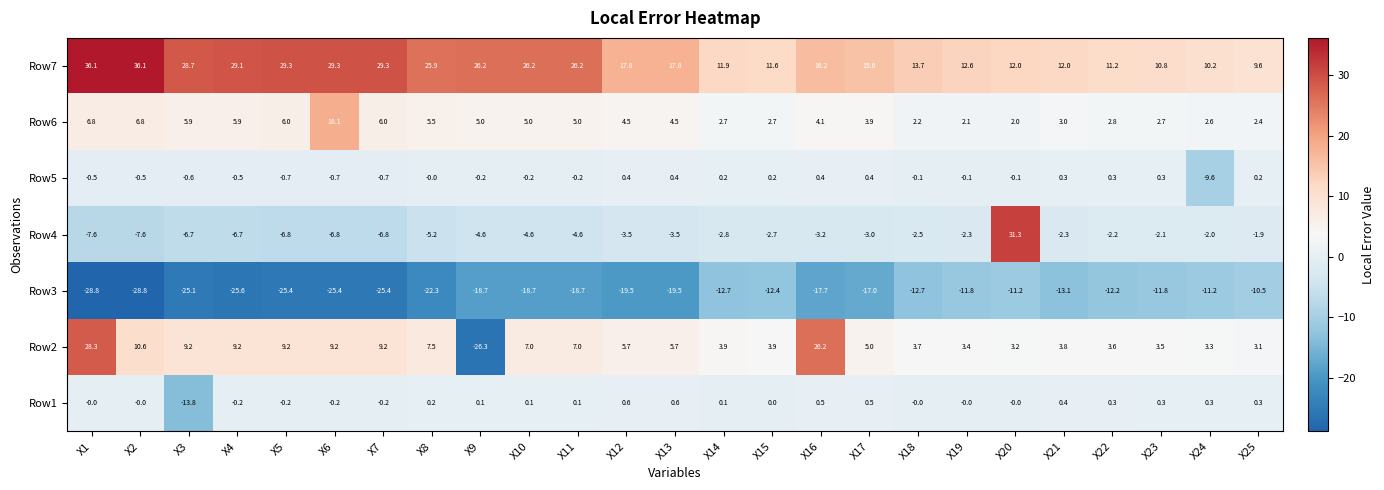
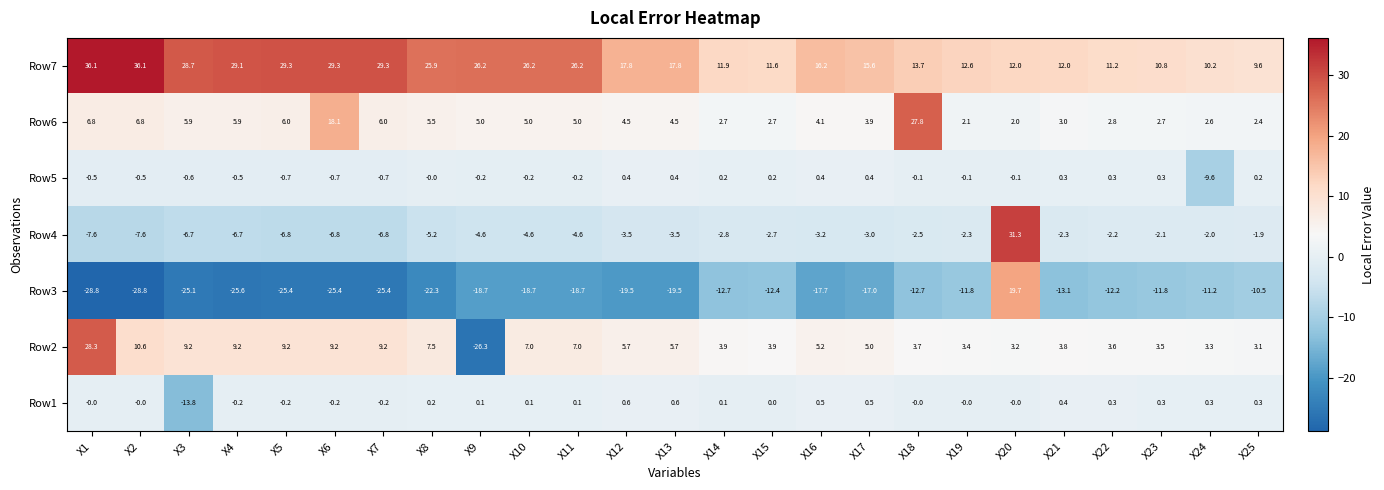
  {
    "Row7": {
      "X1": 36.1,
      "X2": 36.1,
      "X3": 28.7,
      "X4": 29.1,
      "X5": 29.3,
      "X6": 29.3,
      "X7": 29.3,
      "X8": 25.9,
      "X9": 26.2,
      "X10": 26.2,
      "X11": 26.2,
      "X12": 17.8,
      "X13": 17.8,
      "X14": 11.9,
      "X15": 11.6,
      "X16": 16.2,
      "X17": 15.6,
      "X18": 13.7,
      "X19": 12.6,
      "X20": 12.0,
      "X21": 12.0,
      "X22": 11.2,
      "X23": 10.8,
      "X24": 10.2,
      "X25": 9.6
    },
    "Row6": {
      "X1": 6.8,
      "X2": 6.8,
      "X3": 5.9,
      "X4": 5.9,
      "X5": 6.0,
      "X6": 18.1,
      "X7": 6.0,
      "X8": 5.5,
      "X9": 5.0,
      "X10": 5.0,
      "X11": 5.0,
      "X12": 4.5,
      "X13": 4.5,
      "X14": 2.7,
      "X15": 2.7,
      "X16": 4.1,
      "X17": 3.9,
-     "X18": 2.2,
+     "X18": 27.8,
      "X19": 2.1,
      "X20": 2.0,
      "X21": 3.0,
      "X22": 2.8,
      "X23": 2.7,
      "X24": 2.6,
      "X25": 2.4
    },
    "Row5": {
      "X1": -0.5,
      "X2": -0.5,
      "X3": -0.6,
      "X4": -0.5,
      "X5": -0.7,
      "X6": -0.7,
      "X7": -0.7,
      "X8": -0.0,
      "X9": -0.2,
      "X10": -0.2,
      "X11": -0.2,
      "X12": 0.4,
      "X13": 0.4,
      "X14": 0.2,
      "X15": 0.2,
      "X16": 0.4,
      "X17": 0.4,
      "X18": -0.1,
      "X19": -0.1,
      "X20": -0.1,
      "X21": 0.3,
      "X22": 0.3,
      "X23": 0.3,
      "X24": -9.6,
      "X25": 0.2
    },
    "Row4": {
      "X1": -7.6,
      "X2": -7.6,
      "X3": -6.7,
      "X4": -6.7,
      "X5": -6.8,
      "X6": -6.8,
      "X7": -6.8,
      "X8": -5.2,
      "X9": -4.6,
      "X10": -4.6,
      "X11": -4.6,
      "X12": -3.5,
      "X13": -3.5,
      "X14": -2.8,
      "X15": -2.7,
      "X16": -3.2,
      "X17": -3.0,
      "X18": -2.5,
      "X19": -2.3,
      "X20": 31.3,
      "X21": -2.3,
      "X22": -2.2,
      "X23": -2.1,
      "X24": -2.0,
      "X25": -1.9
    },
    "Row3": {
      "X1": -28.8,
      "X2": -28.8,
      "X3": -25.1,
      "X4": -25.6,
      "X5": -25.4,
      "X6": -25.4,
      "X7": -25.4,
      "X8": -22.3,
      "X9": -18.7,
      "X10": -18.7,
      "X11": -18.7,
      "X12": -19.5,
      "X13": -19.5,
      "X14": -12.7,
      "X15": -12.4,
      "X16": -17.7,
      "X17": -17.0,
      "X18": -12.7,
      "X19": -11.8,
-     "X20": -11.2,
+     "X20": 19.7,
      "X21": -13.1,
      "X22": -12.2,
      "X23": -11.8,
      "X24": -11.2,
      "X25": -10.5
    },
    "Row2": {
      "X1": 28.3,
      "X2": 10.6,
      "X3": 9.2,
      "X4": 9.2,
      "X5": 9.2,
      "X6": 9.2,
      "X7": 9.2,
      "X8": 7.5,
      "X9": -26.3,
      "X10": 7.0,
      "X11": 7.0,
      "X12": 5.7,
      "X13": 5.7,
      "X14": 3.9,
      "X15": 3.9,
-     "X16": 26.2,
+     "X16": 5.2,
      "X17": 5.0,
      "X18": 3.7,
      "X19": 3.4,
      "X20": 3.2,
      "X21": 3.8,
      "X22": 3.6,
      "X23": 3.5,
      "X24": 3.3,
      "X25": 3.1
    },
    "Row1": {
      "X1": -0.0,
      "X2": -0.0,
      "X3": -13.8,
      "X4": -0.2,
      "X5": -0.2,
      "X6": -0.2,
      "X7": -0.2,
      "X8": 0.2,
      "X9": 0.1,
      "X10": 0.1,
      "X11": 0.1,
      "X12": 0.6,
      "X13": 0.6,
      "X14": 0.1,
      "X15": 0.0,
      "X16": 0.5,
      "X17": 0.5,
      "X18": -0.0,
      "X19": -0.0,
      "X20": -0.0,
      "X21": 0.4,
      "X22": 0.3,
      "X23": 0.3,
      "X24": 0.3,
      "X25": 0.3
    }
  }
